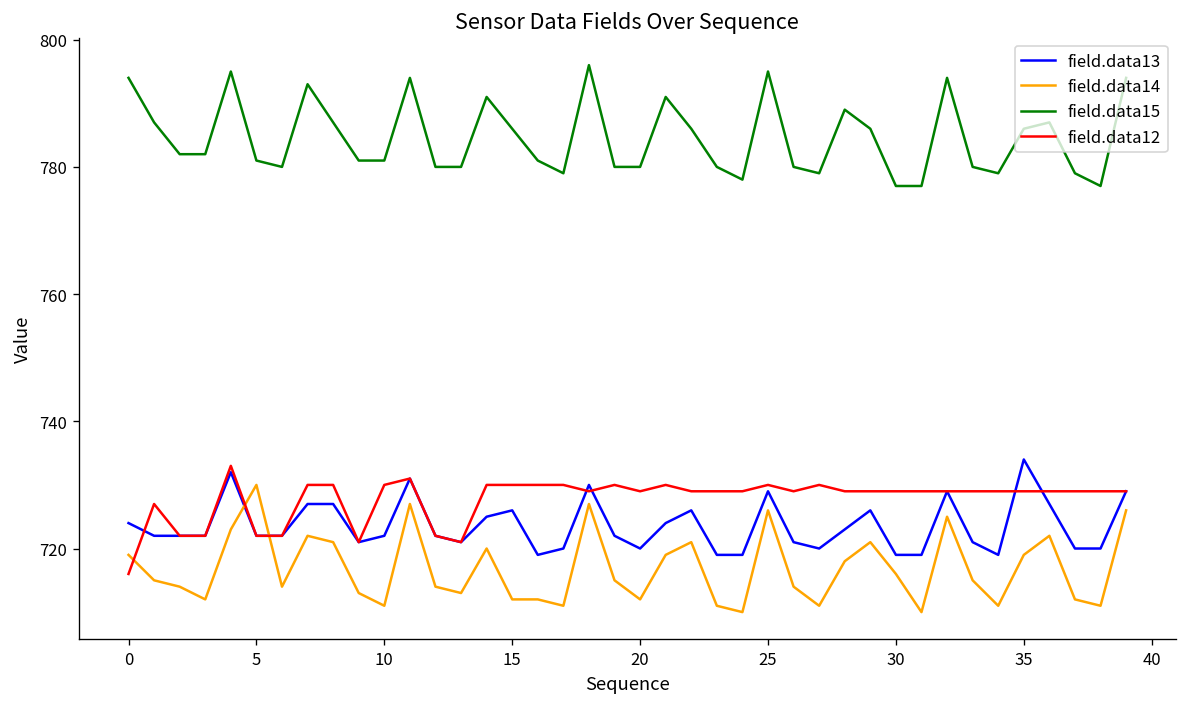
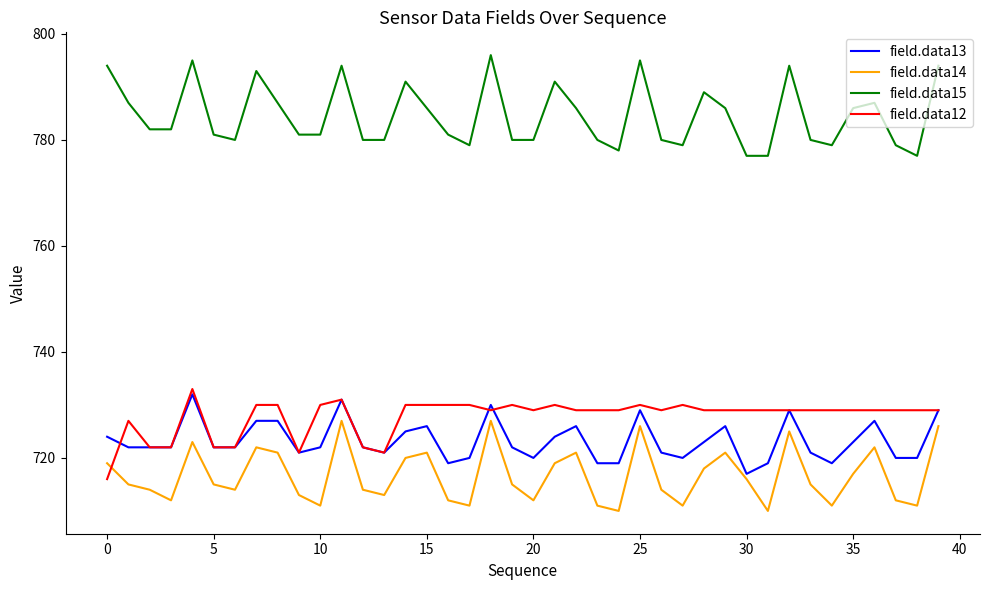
  {
    "field.data13": {
      "0": 724,
      "10": 722,
      "15": 726,
      "20": 720,
      "25": 729,
-     "30": 719,
-     "35": 734
+     "30": 717,
+     "35": 723
    },
    "field.data14": {
      "0": 719,
-     "5": 730,
+     "5": 715,
      "10": 711,
-     "15": 712,
+     "15": 721,
      "20": 712,
      "25": 726,
      "30": 716,
-     "35": 719
+     "35": 717
    },
    "field.data15": {
      "0": 794,
      "5": 781,
      "10": 781,
      "15": 786,
      "20": 780,
      "25": 795,
      "30": 777
    },
    "field.data12": {
      "0": 716,
      "10": 730,
      "15": 730,
      "20": 729,
      "25": 730,
      "30": 729,
      "35": 729
    }
  }
